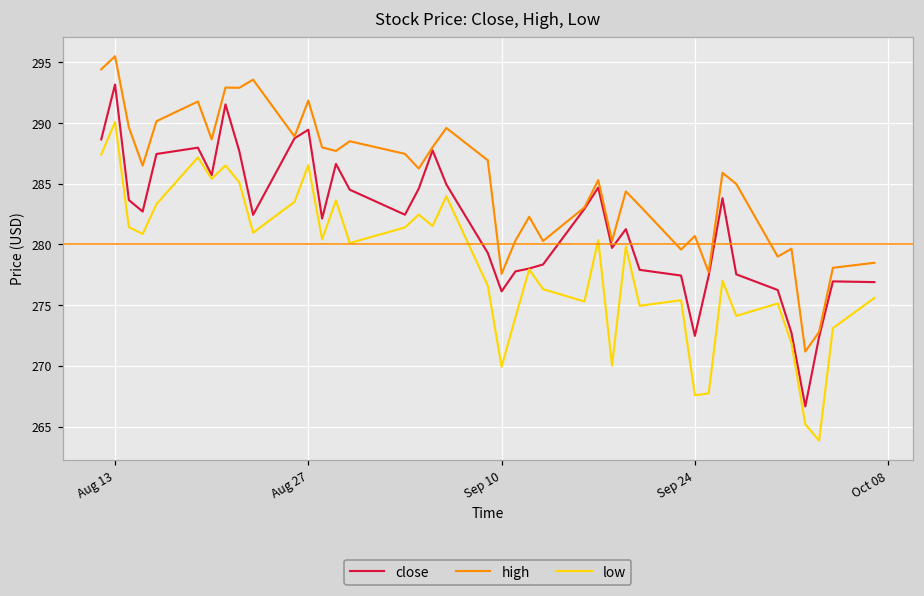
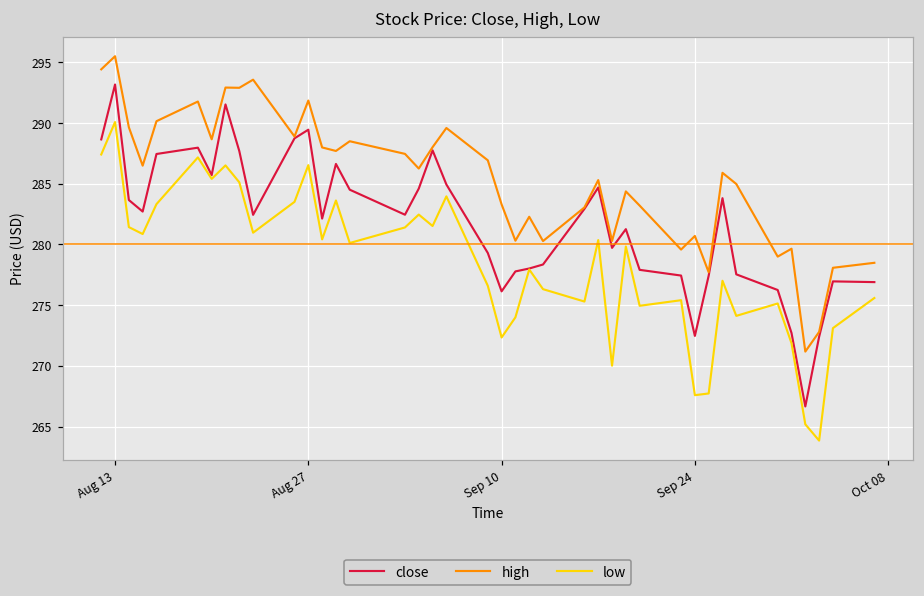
  {
    "close": {
      "Aug 13": 293.2,
      "Aug 27": 289.5,
      "Sep 10": 276.1,
      "Sep 24": 272.5
    },
    "high": {
      "Aug 13": 295.5,
      "Aug 27": 291.9,
-     "Sep 10": 277.6,
+     "Sep 10": 283.3,
      "Sep 24": 280.7
    },
    "low": {
      "Aug 13": 290.1,
      "Aug 27": 286.5,
-     "Sep 10": 269.9,
+     "Sep 10": 272.3,
      "Sep 24": 267.6
    }
  }
